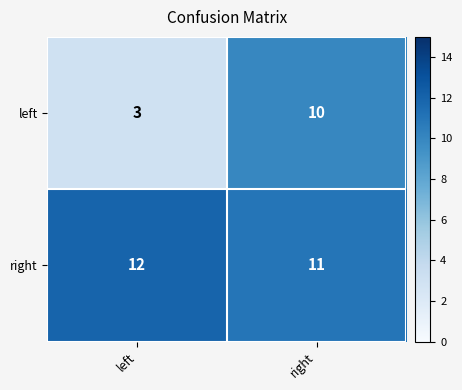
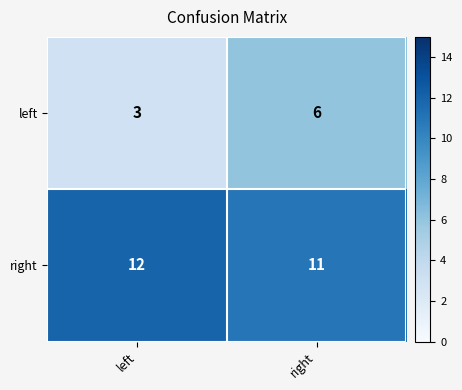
  {
    "left": {
      "left": 3,
-     "right": 10
+     "right": 6
    },
    "right": {
      "left": 12,
      "right": 11
    }
  }
